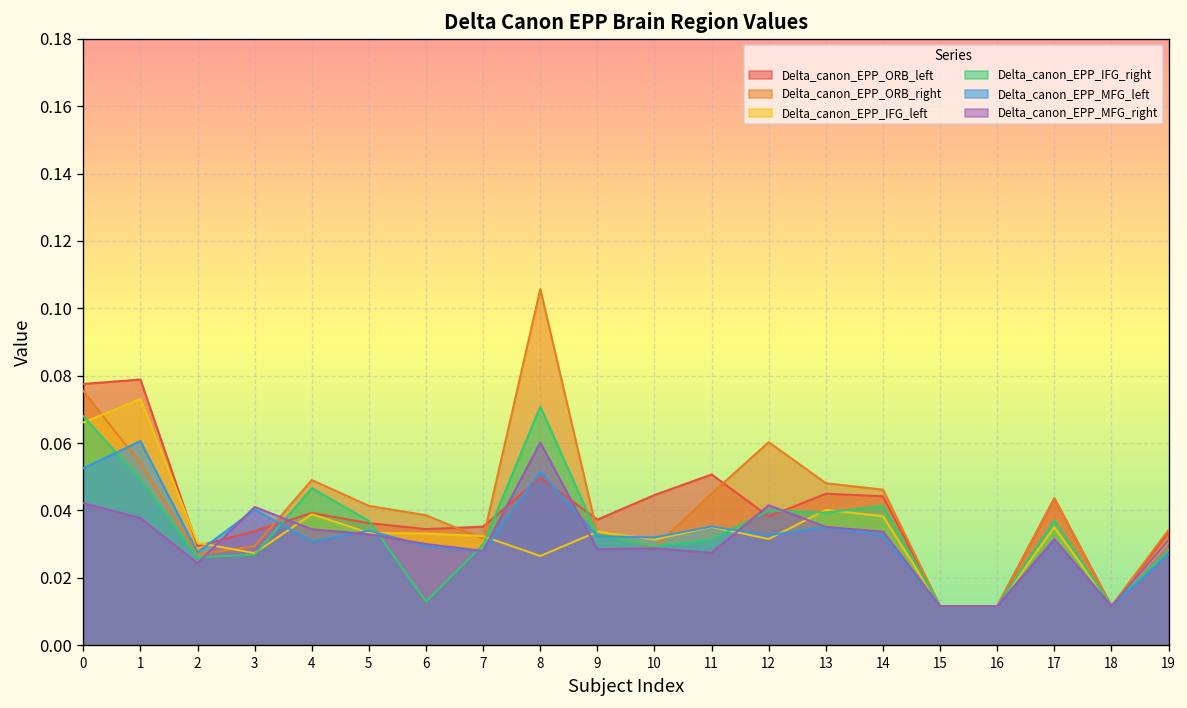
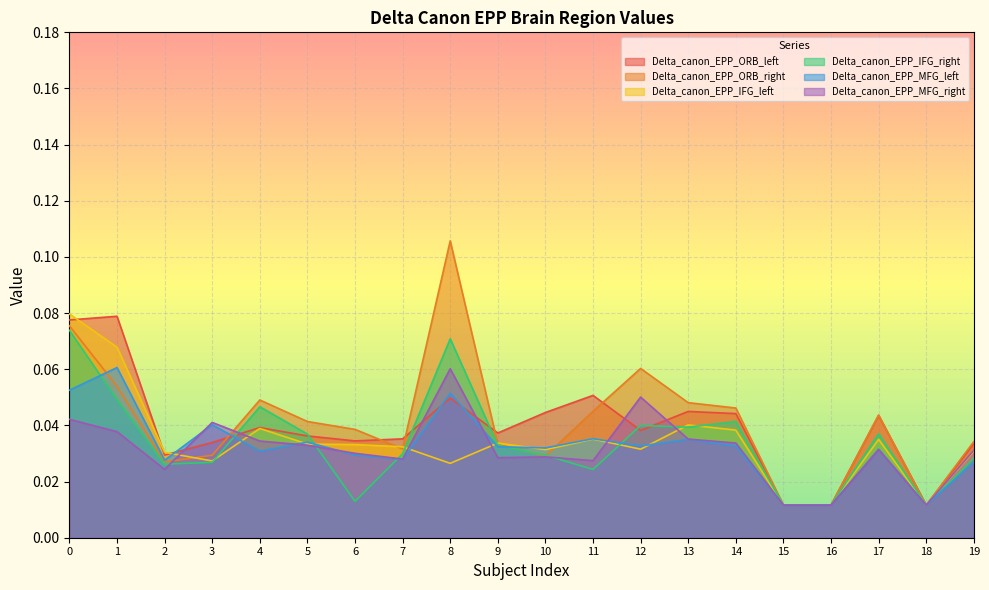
  {
    "Delta_canon_EPP_IFG_left": {
-     "0": 0.066,
-     "1": 0.073,
+     "0": 0.080,
+     "1": 0.068,
      "2": 0.030,
      "6": 0.033,
      "8": 0.026,
      "12": 0.032,
      "14": 0.038,
      "17": 0.035
    },
    "Delta_canon_EPP_IFG_right": {
-     "0": 0.068,
+     "0": 0.074,
      "1": 0.049,
      "4": 0.047,
      "6": 0.013,
      "7": 0.030,
      "8": 0.071,
-     "11": 0.031,
+     "11": 0.024,
      "12": 0.040,
      "14": 0.041,
      "17": 0.037,
      "19": 0.028
    },
    "Delta_canon_EPP_MFG_left": {
      "0": 0.053,
      "1": 0.061,
      "4": 0.031,
      "8": 0.051,
      "12": 0.033,
      "14": 0.033,
      "19": 0.027
    },
    "Delta_canon_EPP_MFG_right": {
      "0": 0.042,
      "1": 0.038,
      "2": 0.024,
      "4": 0.034,
      "8": 0.060,
      "9": 0.029,
      "11": 0.027,
-     "12": 0.042,
+     "12": 0.050,
      "14": 0.034
    }
  }
